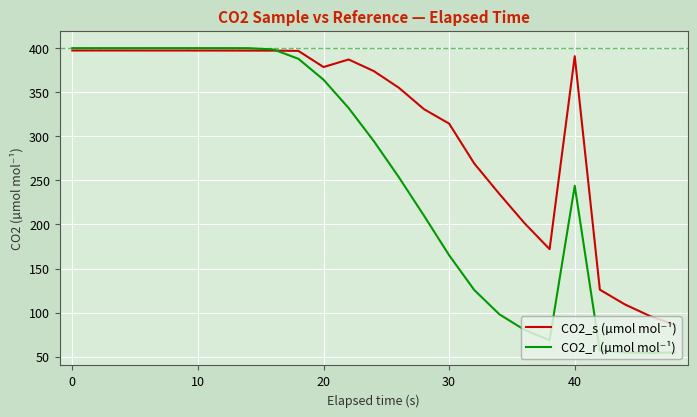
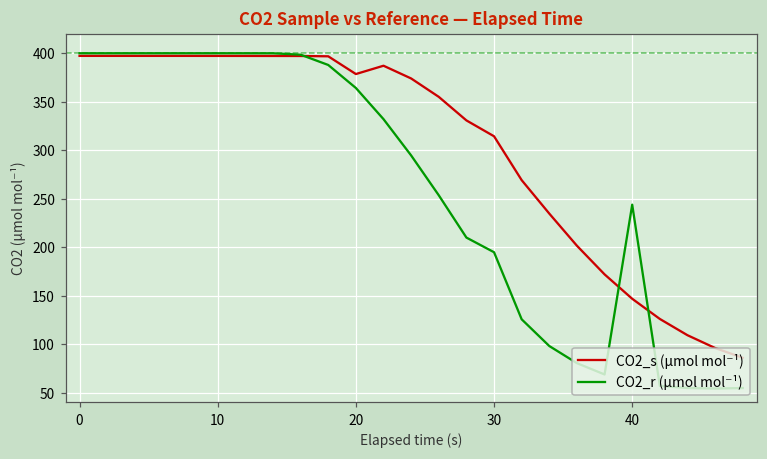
  {
    "CO2_s (µmol mol⁻¹)": {
      "20": 380,
      "30": 310,
-     "40": 390
+     "40": 150
    },
    "CO2_r (µmol mol⁻¹)": {
      "20": 360,
-     "30": 170,
+     "30": 190,
      "40": 240
    }
  }
